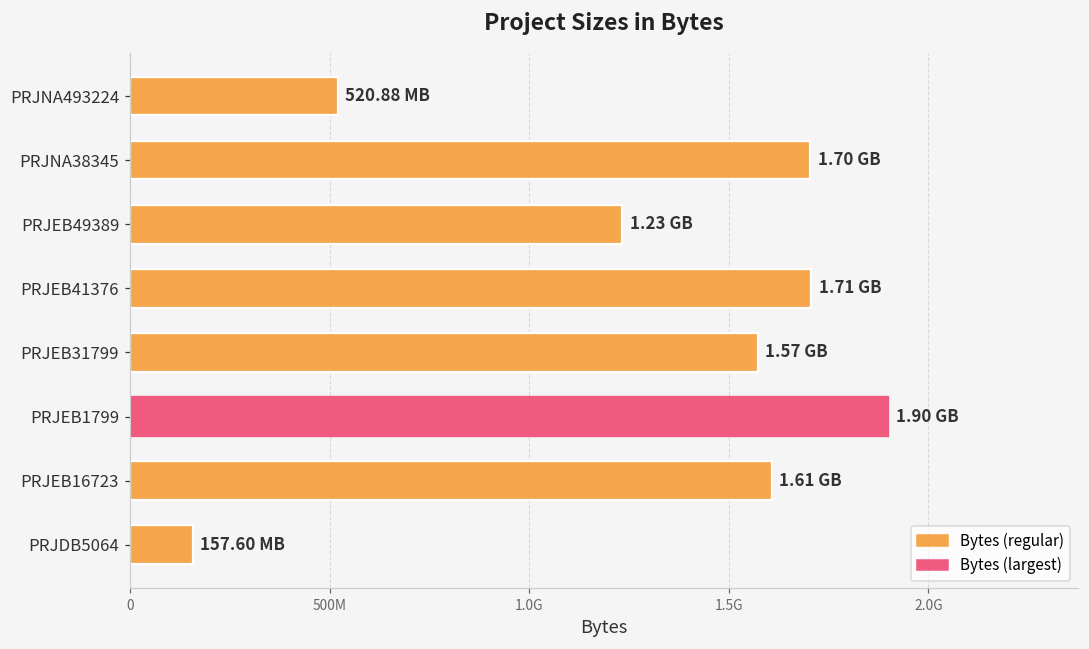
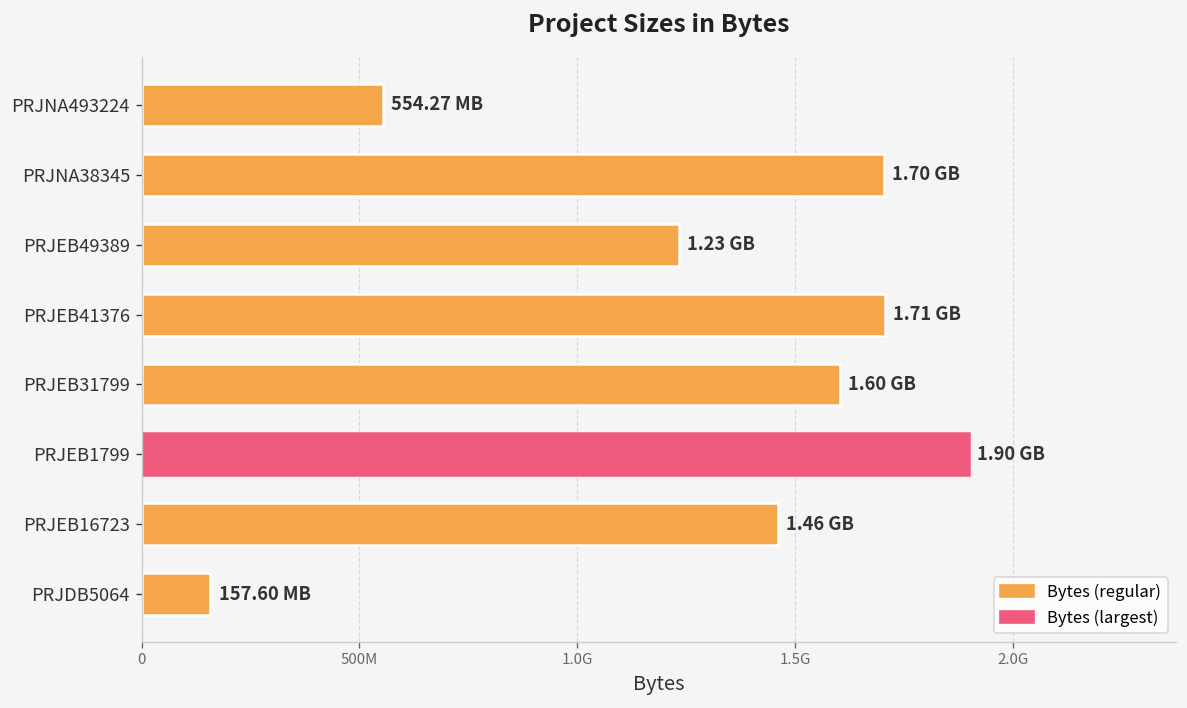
  {
-   "PRJNA493224": 520.88,
-   "PRJEB31799": 1.57,
-   "PRJEB16723": 1.61
+   "PRJNA493224": 554.27,
+   "PRJEB31799": 1.60,
+   "PRJEB16723": 1.46
  }
